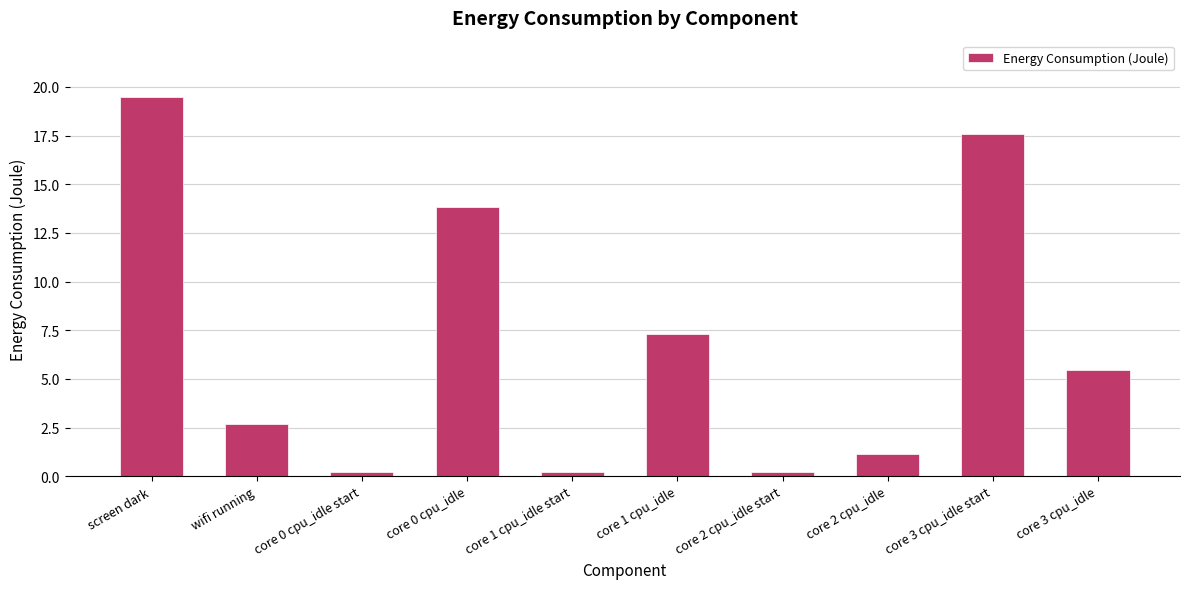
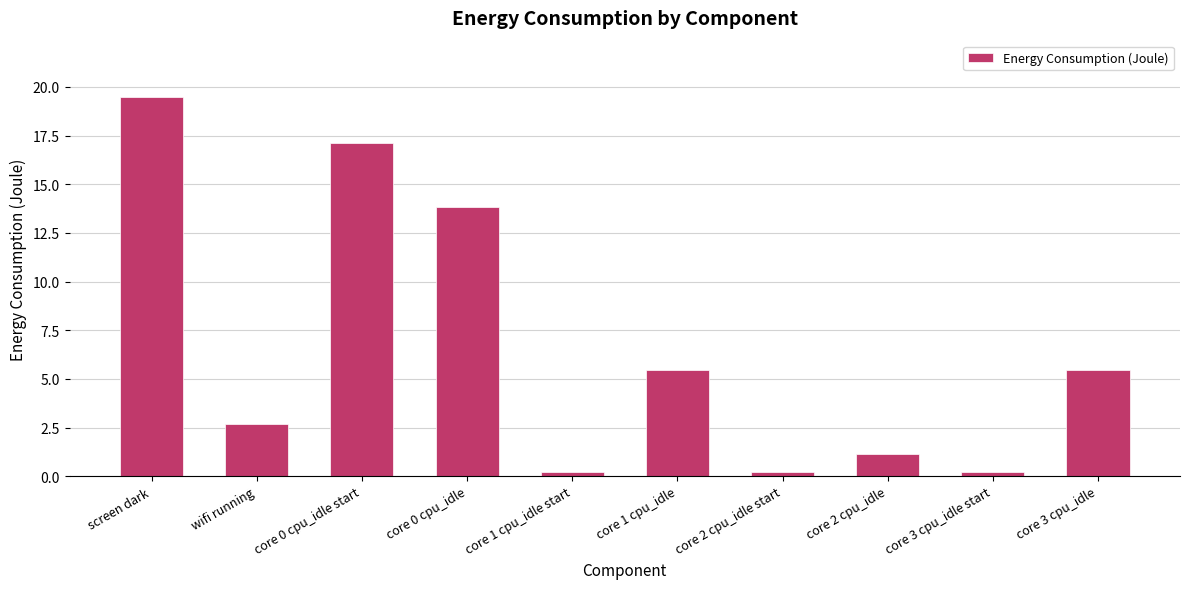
  {
    "screen dark": 19.5,
    "wifi running": 2.7,
-   "core 0 cpu_idle start": 0.2,
+   "core 0 cpu_idle start": 17.1,
    "core 0 cpu_idle": 13.8,
    "core 1 cpu_idle start": 0.2,
-   "core 1 cpu_idle": 7.3,
+   "core 1 cpu_idle": 5.4,
    "core 2 cpu_idle start": 0.2,
    "core 2 cpu_idle": 1.1,
-   "core 3 cpu_idle start": 17.6,
+   "core 3 cpu_idle start": 0.2,
    "core 3 cpu_idle": 5.4
  }
